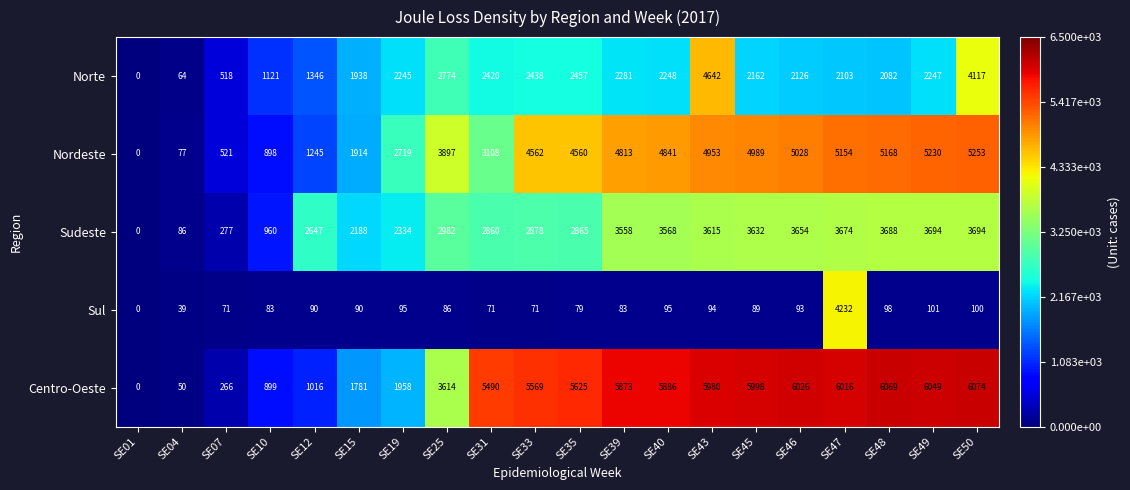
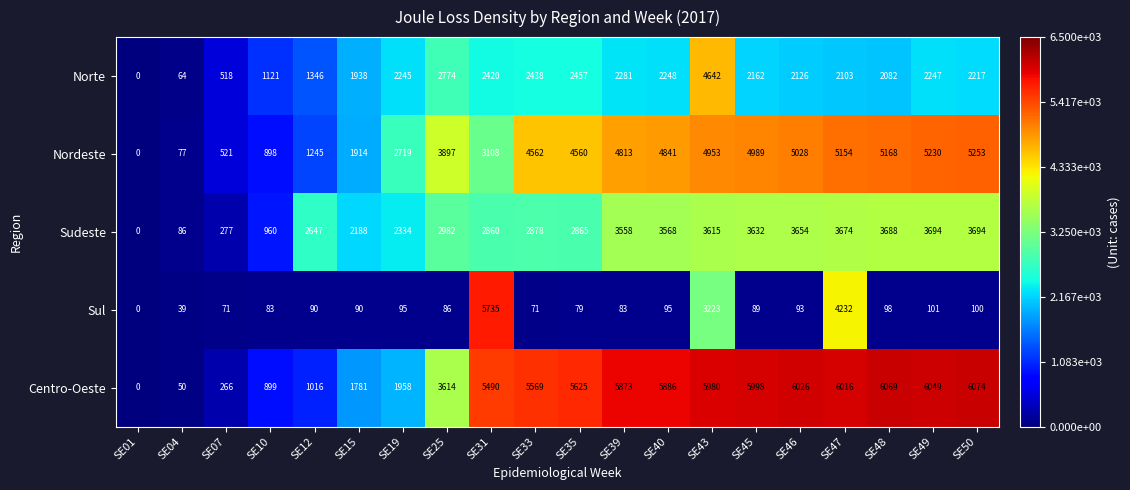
  {
    "Norte": {
      "SE01": 0,
      "SE04": 64,
      "SE07": 518,
      "SE10": 1121,
      "SE12": 1346,
      "SE15": 1938,
      "SE19": 2245,
      "SE25": 2774,
      "SE31": 2420,
      "SE33": 2438,
      "SE35": 2457,
      "SE39": 2281,
      "SE40": 2248,
      "SE43": 4642,
      "SE45": 2162,
      "SE46": 2126,
      "SE47": 2103,
      "SE48": 2082,
      "SE49": 2247,
-     "SE50": 4117
+     "SE50": 2217
    },
    "Nordeste": {
      "SE01": 0,
      "SE04": 77,
      "SE07": 521,
      "SE10": 898,
      "SE12": 1245,
      "SE15": 1914,
      "SE19": 2719,
      "SE25": 3897,
      "SE31": 3108,
      "SE33": 4562,
      "SE35": 4560,
      "SE39": 4813,
      "SE40": 4841,
      "SE43": 4953,
      "SE45": 4989,
      "SE46": 5028,
      "SE47": 5154,
      "SE48": 5168,
      "SE49": 5230,
      "SE50": 5253
    },
    "Sudeste": {
      "SE01": 0,
      "SE04": 86,
      "SE07": 277,
      "SE10": 960,
      "SE12": 2647,
      "SE15": 2188,
      "SE19": 2334,
      "SE25": 2982,
      "SE31": 2860,
      "SE33": 2878,
      "SE35": 2865,
      "SE39": 3558,
      "SE40": 3568,
      "SE43": 3615,
      "SE45": 3632,
      "SE46": 3654,
      "SE47": 3674,
      "SE48": 3688,
      "SE49": 3694,
      "SE50": 3694
    },
    "Sul": {
      "SE01": 0,
      "SE04": 39,
      "SE07": 71,
      "SE10": 83,
      "SE12": 90,
      "SE15": 90,
      "SE19": 95,
      "SE25": 86,
-     "SE31": 71,
+     "SE31": 5735,
      "SE33": 71,
      "SE35": 79,
      "SE39": 83,
      "SE40": 95,
-     "SE43": 94,
+     "SE43": 3223,
      "SE45": 89,
      "SE46": 93,
      "SE47": 4232,
      "SE48": 98,
      "SE49": 101,
      "SE50": 100
    },
    "Centro-Oeste": {
      "SE01": 0,
      "SE04": 50,
      "SE07": 266,
      "SE10": 899,
      "SE12": 1016,
      "SE15": 1781,
      "SE19": 1958,
      "SE25": 3614,
      "SE31": 5490,
      "SE33": 5569,
      "SE35": 5625,
      "SE39": 5873,
      "SE40": 5886,
      "SE43": 5980,
      "SE45": 5998,
      "SE46": 6026,
      "SE47": 6016,
      "SE48": 6069,
      "SE49": 6049,
      "SE50": 6074
    }
  }
